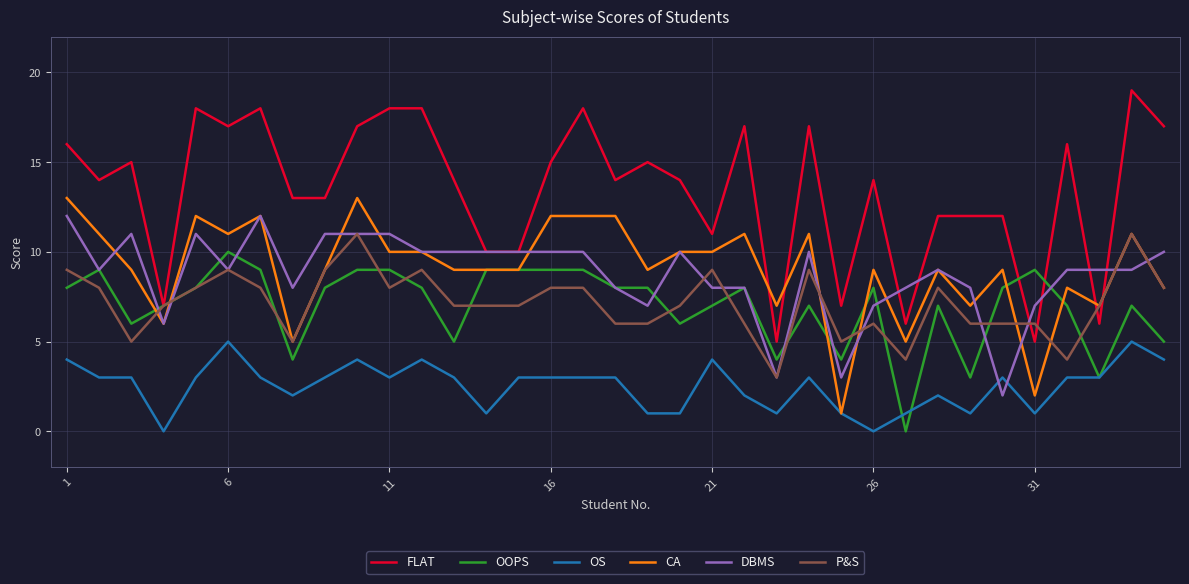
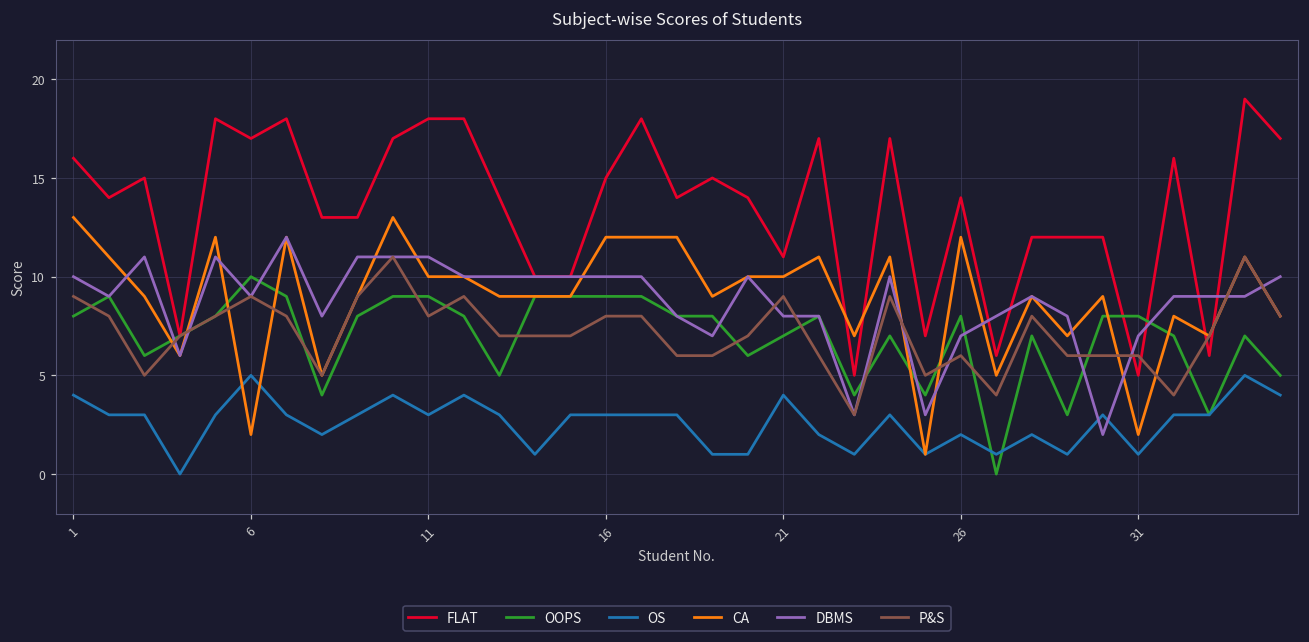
  {
    "FLAT": {
      "1": 16,
      "6": 17,
      "11": 18,
      "16": 15,
      "21": 11,
      "26": 14,
      "31": 5
    },
    "OOPS": {
      "1": 8,
      "6": 10,
      "11": 9,
      "16": 9,
      "21": 7,
      "26": 8,
-     "31": 9
+     "31": 8
    },
    "OS": {
      "1": 4,
      "6": 5,
      "11": 3,
      "16": 3,
      "21": 4,
-     "26": 0,
+     "26": 2,
      "31": 1
    },
    "CA": {
      "1": 13,
-     "6": 11,
+     "6": 2,
      "11": 10,
      "16": 12,
      "21": 10,
-     "26": 9,
+     "26": 12,
      "31": 2
    },
    "DBMS": {
-     "1": 12,
+     "1": 10,
      "11": 11,
      "16": 10,
      "21": 8,
      "26": 7,
      "31": 7
    },
    "P&S": {
      "1": 9,
      "11": 8,
      "16": 8,
      "21": 9,
      "26": 6,
      "31": 6
    }
  }
